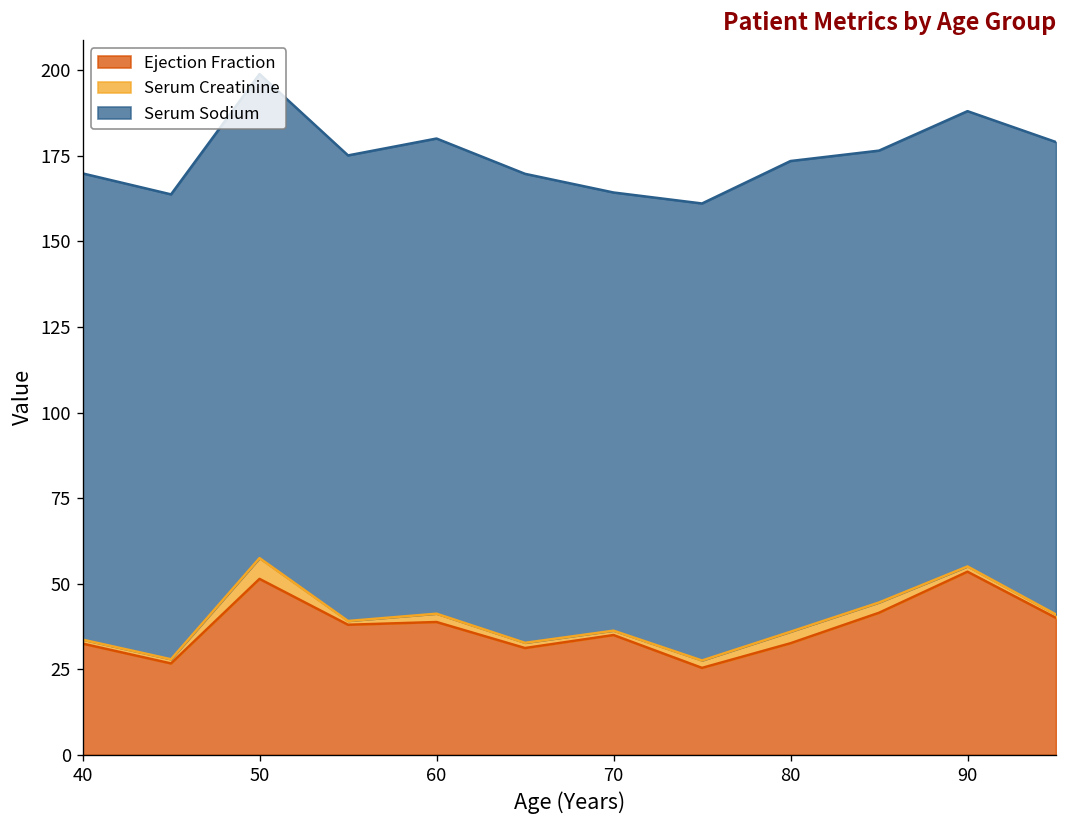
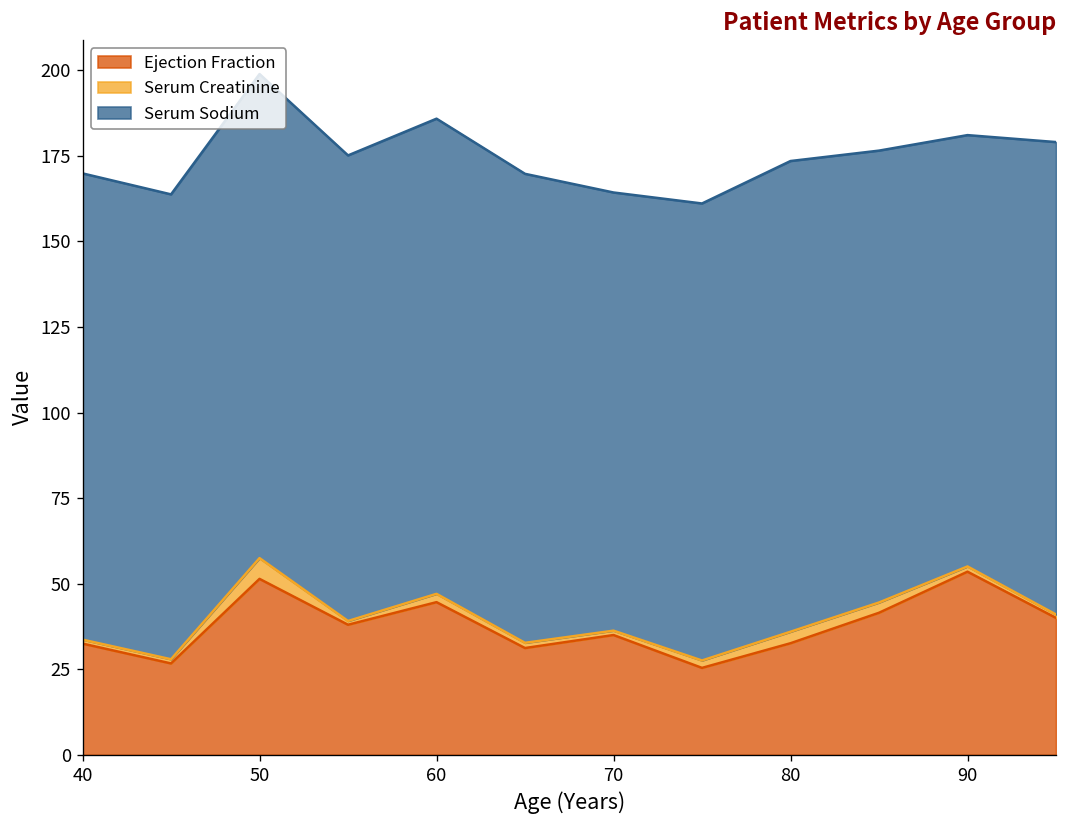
  {
    "Ejection Fraction": {
      "40": 33,
      "50": 51,
-     "60": 39,
+     "60": 45,
      "70": 35,
      "80": 33,
      "90": 54
    },
    "Serum Creatinine": {
      "40": 1,
      "50": 6,
      "60": 2,
      "70": 1,
      "80": 3,
      "90": 2
    },
    "Serum Sodium": {
      "40": 136,
      "60": 139,
      "70": 128,
      "80": 138,
-     "90": 133
+     "90": 126
    }
  }
